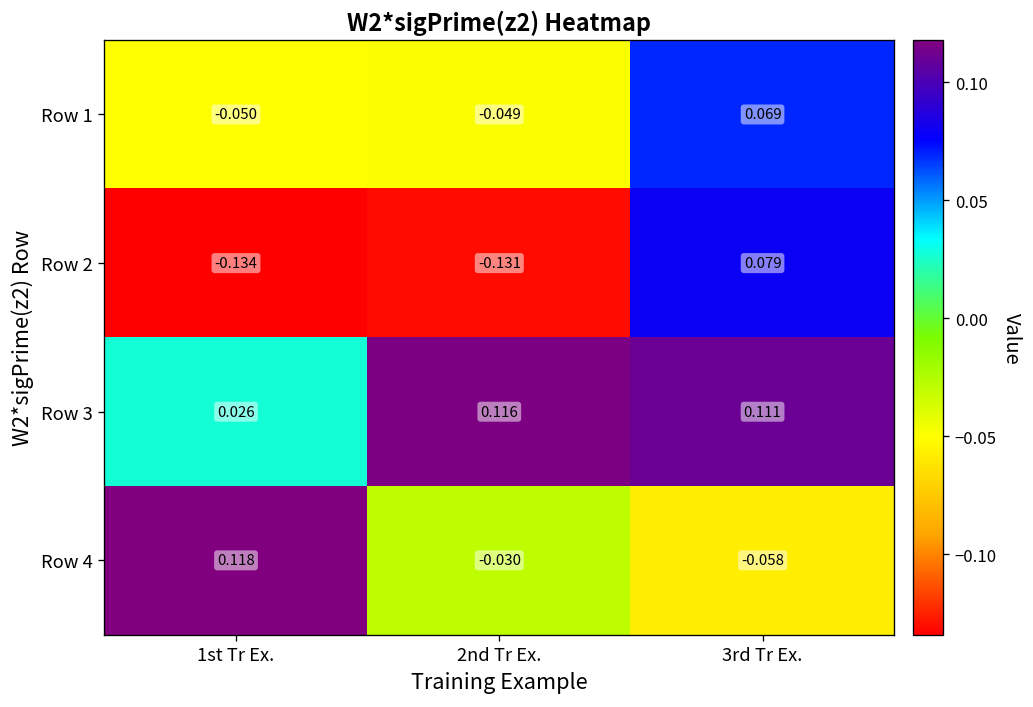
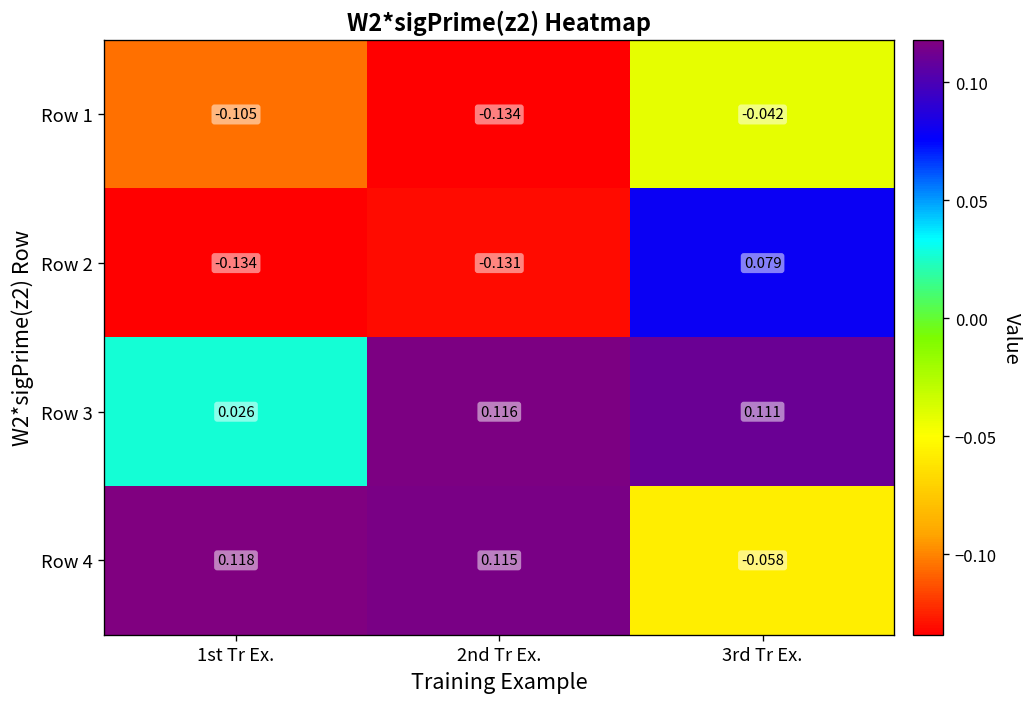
  {
    "Row 1": {
-     "1st Tr Ex.": -0.050,
-     "2nd Tr Ex.": -0.049,
-     "3rd Tr Ex.": 0.069
+     "1st Tr Ex.": -0.105,
+     "2nd Tr Ex.": -0.134,
+     "3rd Tr Ex.": -0.042
    },
    "Row 4": {
-     "2nd Tr Ex.": -0.030
+     "2nd Tr Ex.": 0.115
    }
  }
